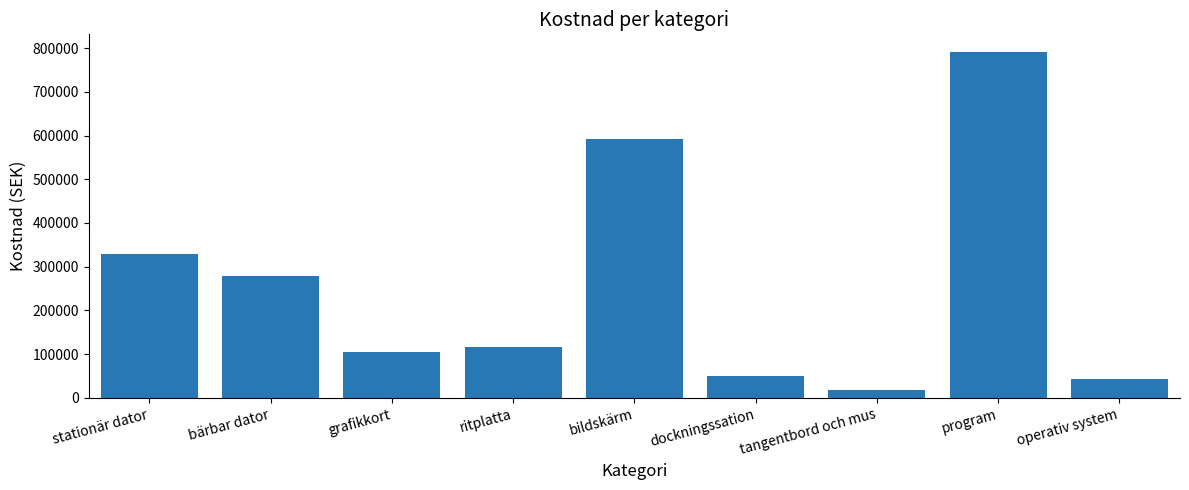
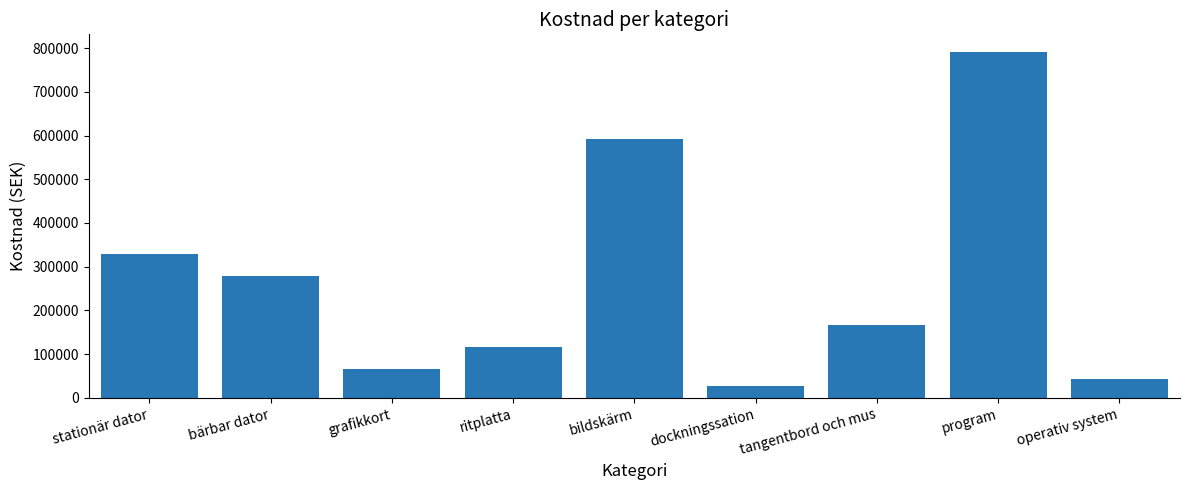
  {
    "stationär dator": 330000,
    "bärbar dator": 280000,
-   "grafikkort": 110000,
+   "grafikkort": 70000,
    "ritplatta": 120000,
    "bildskärm": 590000,
-   "dockningssation": 50000,
-   "tangentbord och mus": 20000,
+   "dockningssation": 30000,
+   "tangentbord och mus": 170000,
    "program": 790000,
    "operativ system": 40000
  }
